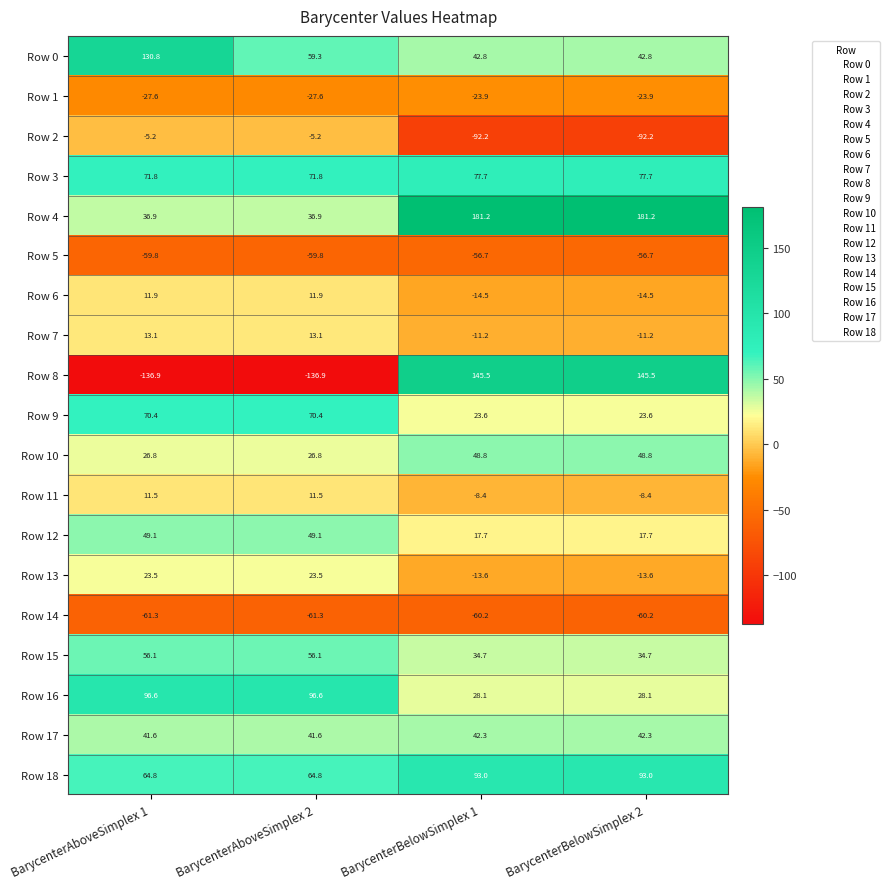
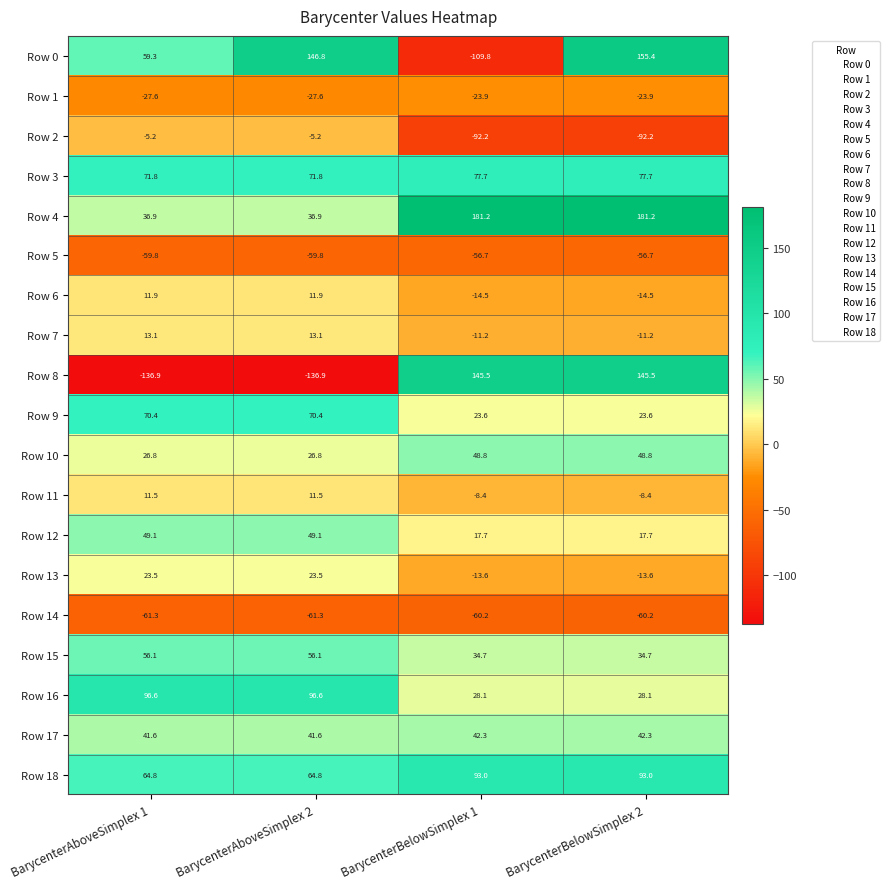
  {
    "Row 0": {
-     "BarycenterAboveSimplex 1": 130.8,
-     "BarycenterAboveSimplex 2": 59.3,
-     "BarycenterBelowSimplex 1": 42.8,
-     "BarycenterBelowSimplex 2": 42.8
+     "BarycenterAboveSimplex 1": 59.3,
+     "BarycenterAboveSimplex 2": 146.8,
+     "BarycenterBelowSimplex 1": -109.8,
+     "BarycenterBelowSimplex 2": 155.4
    },
    "Row 1": {
      "BarycenterAboveSimplex 1": -27.6,
      "BarycenterAboveSimplex 2": -27.6,
      "BarycenterBelowSimplex 1": -23.9,
      "BarycenterBelowSimplex 2": -23.9
    },
    "Row 2": {
      "BarycenterAboveSimplex 1": -5.2,
      "BarycenterAboveSimplex 2": -5.2,
      "BarycenterBelowSimplex 1": -92.2,
      "BarycenterBelowSimplex 2": -92.2
    },
    "Row 3": {
      "BarycenterAboveSimplex 1": 71.8,
      "BarycenterAboveSimplex 2": 71.8,
      "BarycenterBelowSimplex 1": 77.7,
      "BarycenterBelowSimplex 2": 77.7
    },
    "Row 4": {
      "BarycenterAboveSimplex 1": 36.9,
      "BarycenterAboveSimplex 2": 36.9,
      "BarycenterBelowSimplex 1": 181.2,
      "BarycenterBelowSimplex 2": 181.2
    },
    "Row 5": {
      "BarycenterAboveSimplex 1": -59.8,
      "BarycenterAboveSimplex 2": -59.8,
      "BarycenterBelowSimplex 1": -56.7,
      "BarycenterBelowSimplex 2": -56.7
    },
    "Row 6": {
      "BarycenterAboveSimplex 1": 11.9,
      "BarycenterAboveSimplex 2": 11.9,
      "BarycenterBelowSimplex 1": -14.5,
      "BarycenterBelowSimplex 2": -14.5
    },
    "Row 7": {
      "BarycenterAboveSimplex 1": 13.1,
      "BarycenterAboveSimplex 2": 13.1,
      "BarycenterBelowSimplex 1": -11.2,
      "BarycenterBelowSimplex 2": -11.2
    },
    "Row 8": {
      "BarycenterAboveSimplex 1": -136.9,
      "BarycenterAboveSimplex 2": -136.9,
      "BarycenterBelowSimplex 1": 145.5,
      "BarycenterBelowSimplex 2": 145.5
    },
    "Row 9": {
      "BarycenterAboveSimplex 1": 70.4,
      "BarycenterAboveSimplex 2": 70.4,
      "BarycenterBelowSimplex 1": 23.6,
      "BarycenterBelowSimplex 2": 23.6
    },
    "Row 10": {
      "BarycenterAboveSimplex 1": 26.8,
      "BarycenterAboveSimplex 2": 26.8,
      "BarycenterBelowSimplex 1": 48.8,
      "BarycenterBelowSimplex 2": 48.8
    },
    "Row 11": {
      "BarycenterAboveSimplex 1": 11.5,
      "BarycenterAboveSimplex 2": 11.5,
      "BarycenterBelowSimplex 1": -8.4,
      "BarycenterBelowSimplex 2": -8.4
    },
    "Row 12": {
      "BarycenterAboveSimplex 1": 49.1,
      "BarycenterAboveSimplex 2": 49.1,
      "BarycenterBelowSimplex 1": 17.7,
      "BarycenterBelowSimplex 2": 17.7
    },
    "Row 13": {
      "BarycenterAboveSimplex 1": 23.5,
      "BarycenterAboveSimplex 2": 23.5,
      "BarycenterBelowSimplex 1": -13.6,
      "BarycenterBelowSimplex 2": -13.6
    },
    "Row 14": {
      "BarycenterAboveSimplex 1": -61.3,
      "BarycenterAboveSimplex 2": -61.3,
      "BarycenterBelowSimplex 1": -60.2,
      "BarycenterBelowSimplex 2": -60.2
    },
    "Row 15": {
      "BarycenterAboveSimplex 1": 56.1,
      "BarycenterAboveSimplex 2": 56.1,
      "BarycenterBelowSimplex 1": 34.7,
      "BarycenterBelowSimplex 2": 34.7
    },
    "Row 16": {
      "BarycenterAboveSimplex 1": 96.6,
      "BarycenterAboveSimplex 2": 96.6,
      "BarycenterBelowSimplex 1": 28.1,
      "BarycenterBelowSimplex 2": 28.1
    },
    "Row 17": {
      "BarycenterAboveSimplex 1": 41.6,
      "BarycenterAboveSimplex 2": 41.6,
      "BarycenterBelowSimplex 1": 42.3,
      "BarycenterBelowSimplex 2": 42.3
    },
    "Row 18": {
      "BarycenterAboveSimplex 1": 64.8,
      "BarycenterAboveSimplex 2": 64.8,
      "BarycenterBelowSimplex 1": 93.0,
      "BarycenterBelowSimplex 2": 93.0
    }
  }
